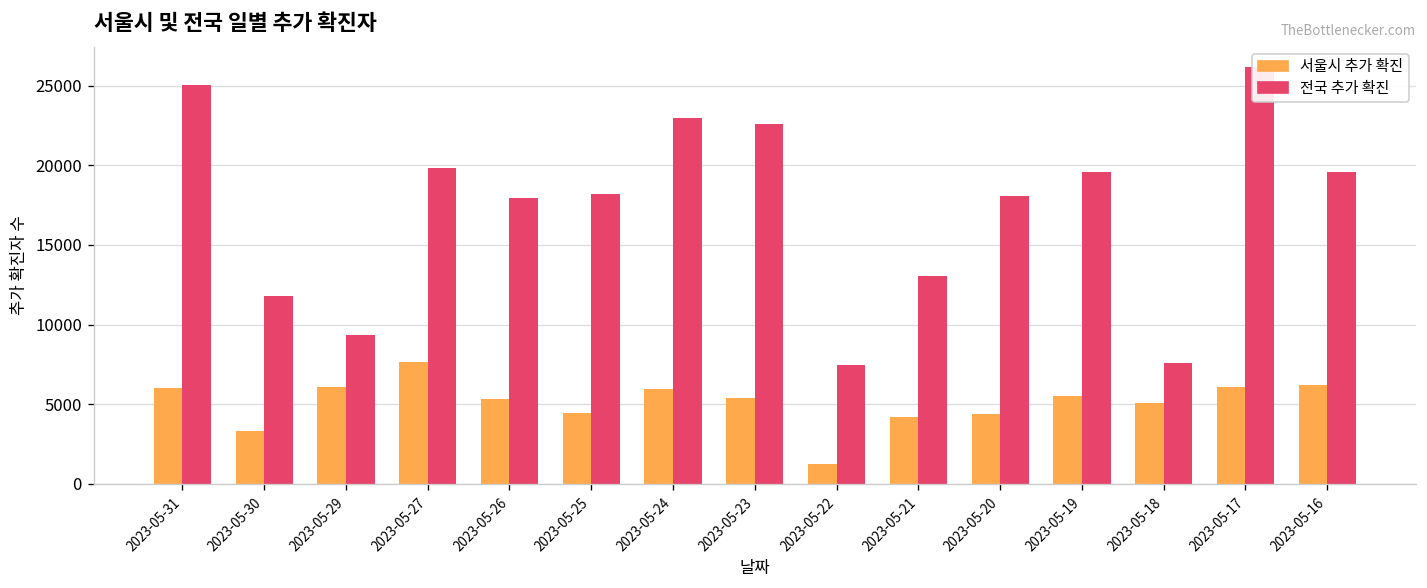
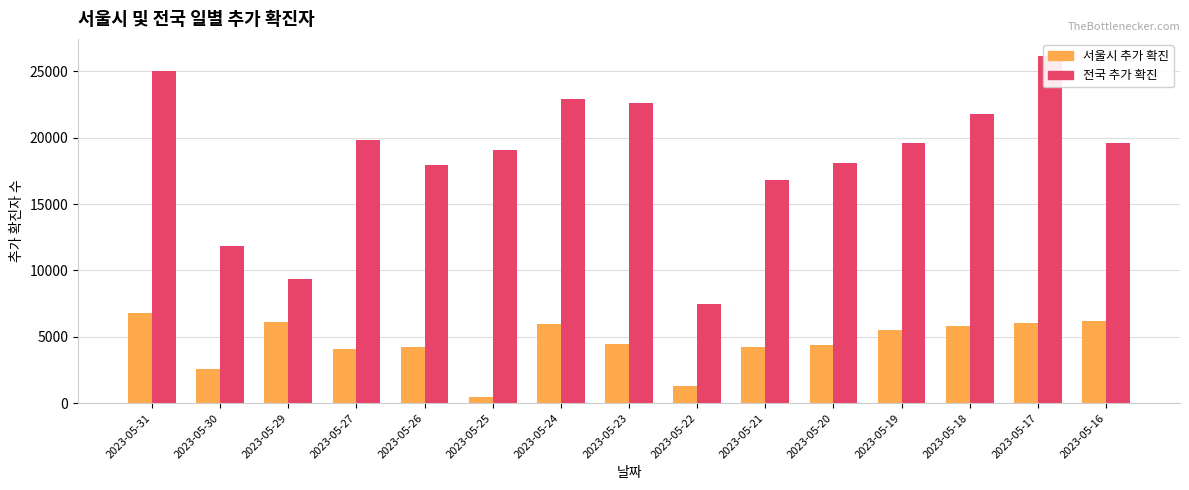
  {
    "서울시 추가 확진": {
-     "2023-05-31": 6000,
-     "2023-05-30": 3300,
+     "2023-05-31": 6800,
+     "2023-05-30": 2600,
      "2023-05-29": 6100,
-     "2023-05-27": 7600,
-     "2023-05-26": 5300,
-     "2023-05-25": 4400,
+     "2023-05-27": 4100,
+     "2023-05-26": 4200,
+     "2023-05-25": 500,
      "2023-05-24": 6000,
-     "2023-05-23": 5400,
+     "2023-05-23": 4500,
      "2023-05-22": 1300,
      "2023-05-21": 4200,
      "2023-05-20": 4400,
      "2023-05-19": 5500,
-     "2023-05-18": 5100,
+     "2023-05-18": 5800,
      "2023-05-17": 6100,
      "2023-05-16": 6200
    },
    "전국 추가 확진": {
      "2023-05-31": 25000,
      "2023-05-30": 11800,
      "2023-05-29": 9400,
      "2023-05-27": 19900,
      "2023-05-26": 17900,
-     "2023-05-25": 18200,
+     "2023-05-25": 19100,
      "2023-05-24": 23000,
      "2023-05-23": 22600,
      "2023-05-22": 7500,
-     "2023-05-21": 13100,
+     "2023-05-21": 16800,
      "2023-05-20": 18100,
      "2023-05-19": 19600,
-     "2023-05-18": 7600,
+     "2023-05-18": 21800,
      "2023-05-16": 19600
    }
  }
